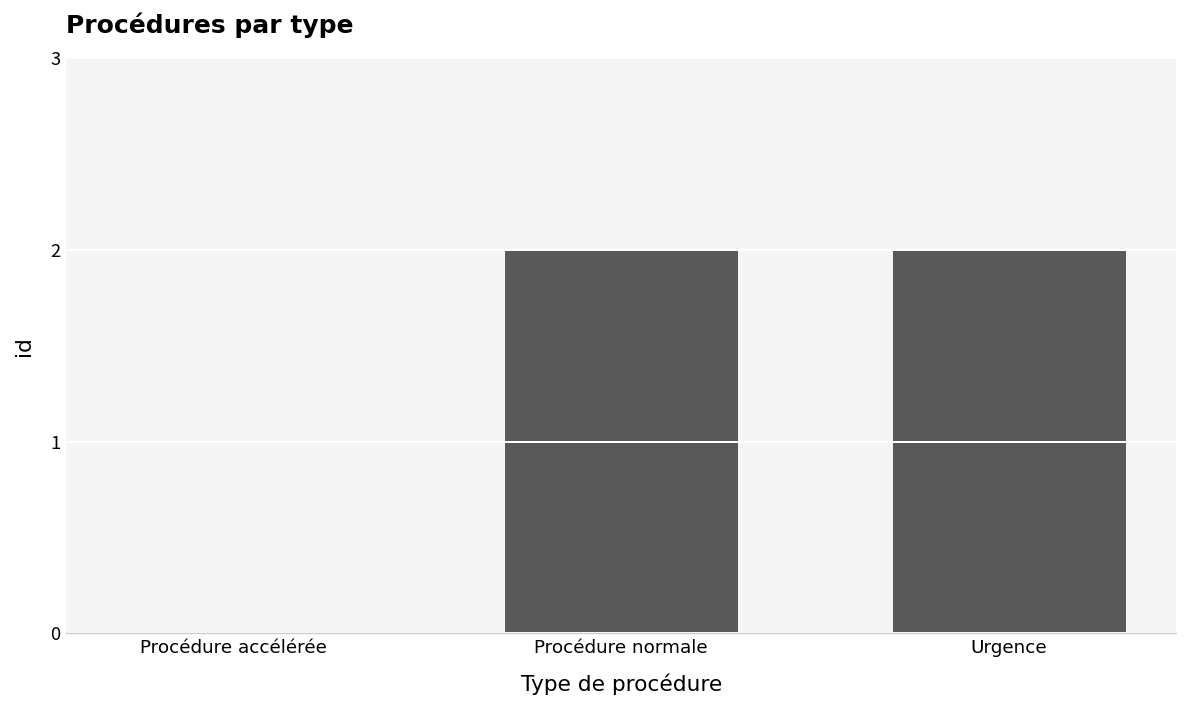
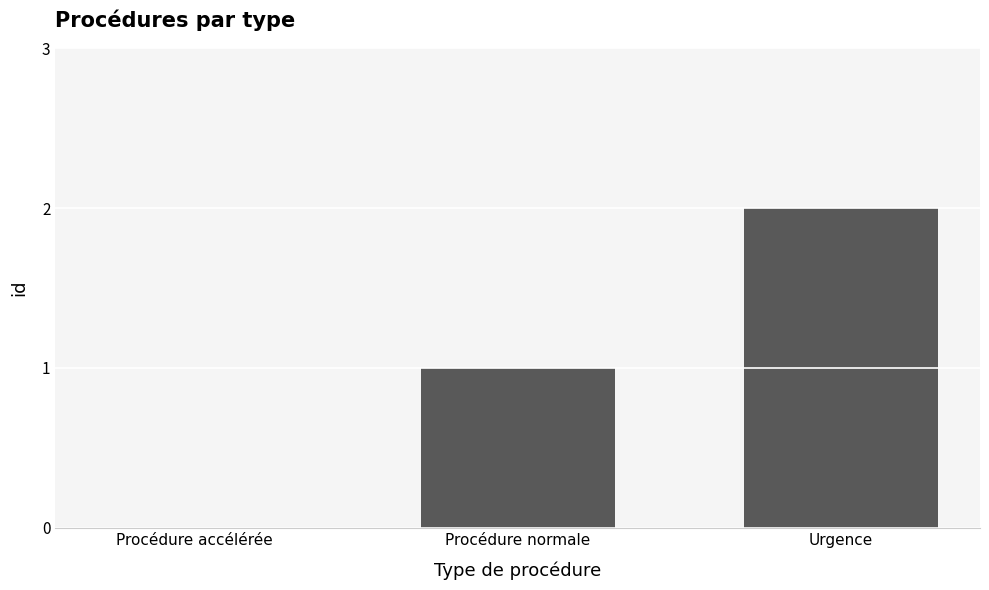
  {
    "Procédure accélérée": 0,
-   "Procédure normale": 2,
+   "Procédure normale": 1,
    "Urgence": 2
  }
